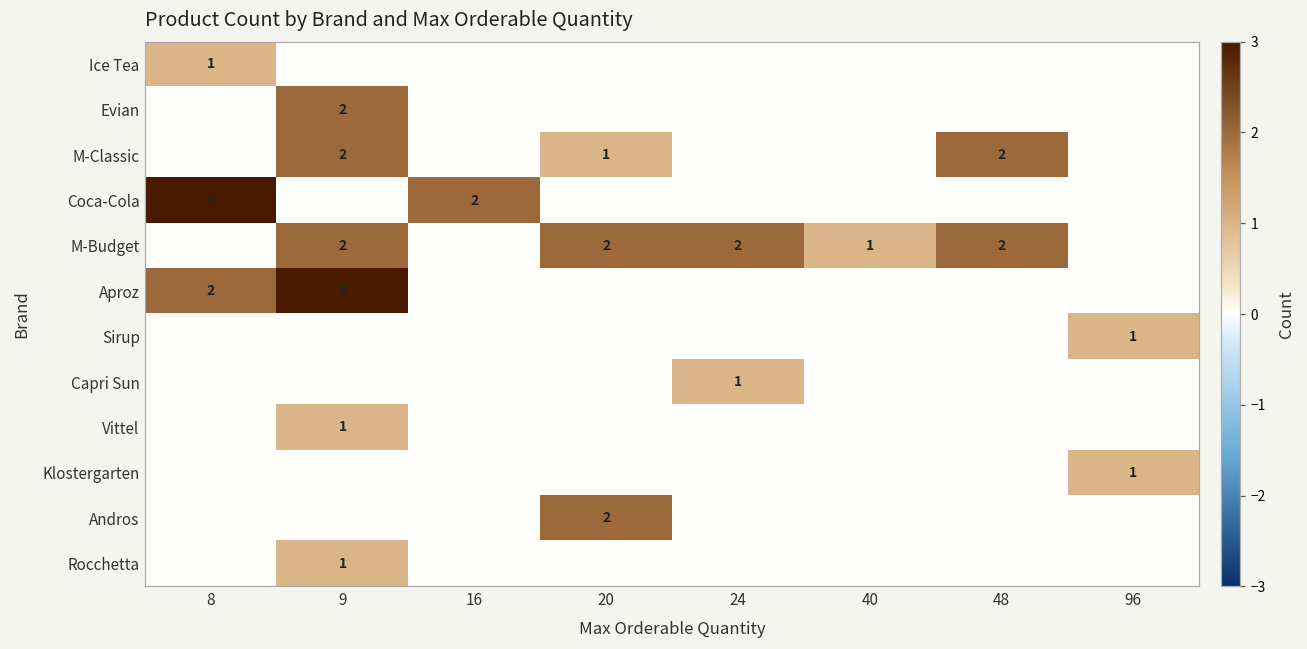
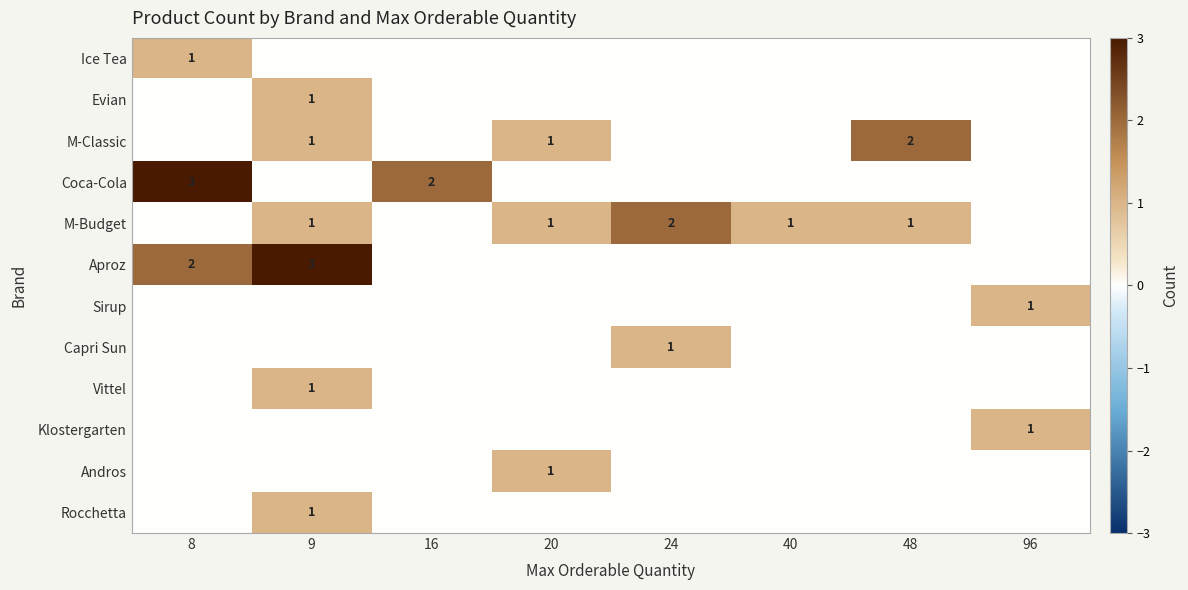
  {
    "Ice Tea": {
      "8": 1
    },
    "Evian": {
-     "9": 2
+     "9": 1
    },
    "M-Classic": {
-     "9": 2,
+     "9": 1,
      "20": 1,
      "48": 2
    },
    "Coca-Cola": {
      "16": 2
    },
    "M-Budget": {
-     "9": 2,
-     "20": 2,
+     "9": 1,
+     "20": 1,
      "24": 2,
      "40": 1,
-     "48": 2
+     "48": 1
    },
    "Aproz": {
      "8": 2
    },
    "Sirup": {
      "96": 1
    },
    "Capri Sun": {
      "24": 1
    },
    "Vittel": {
      "9": 1
    },
    "Klostergarten": {
      "96": 1
    },
    "Andros": {
-     "20": 2
+     "20": 1
    },
    "Rocchetta": {
      "9": 1
    }
  }
